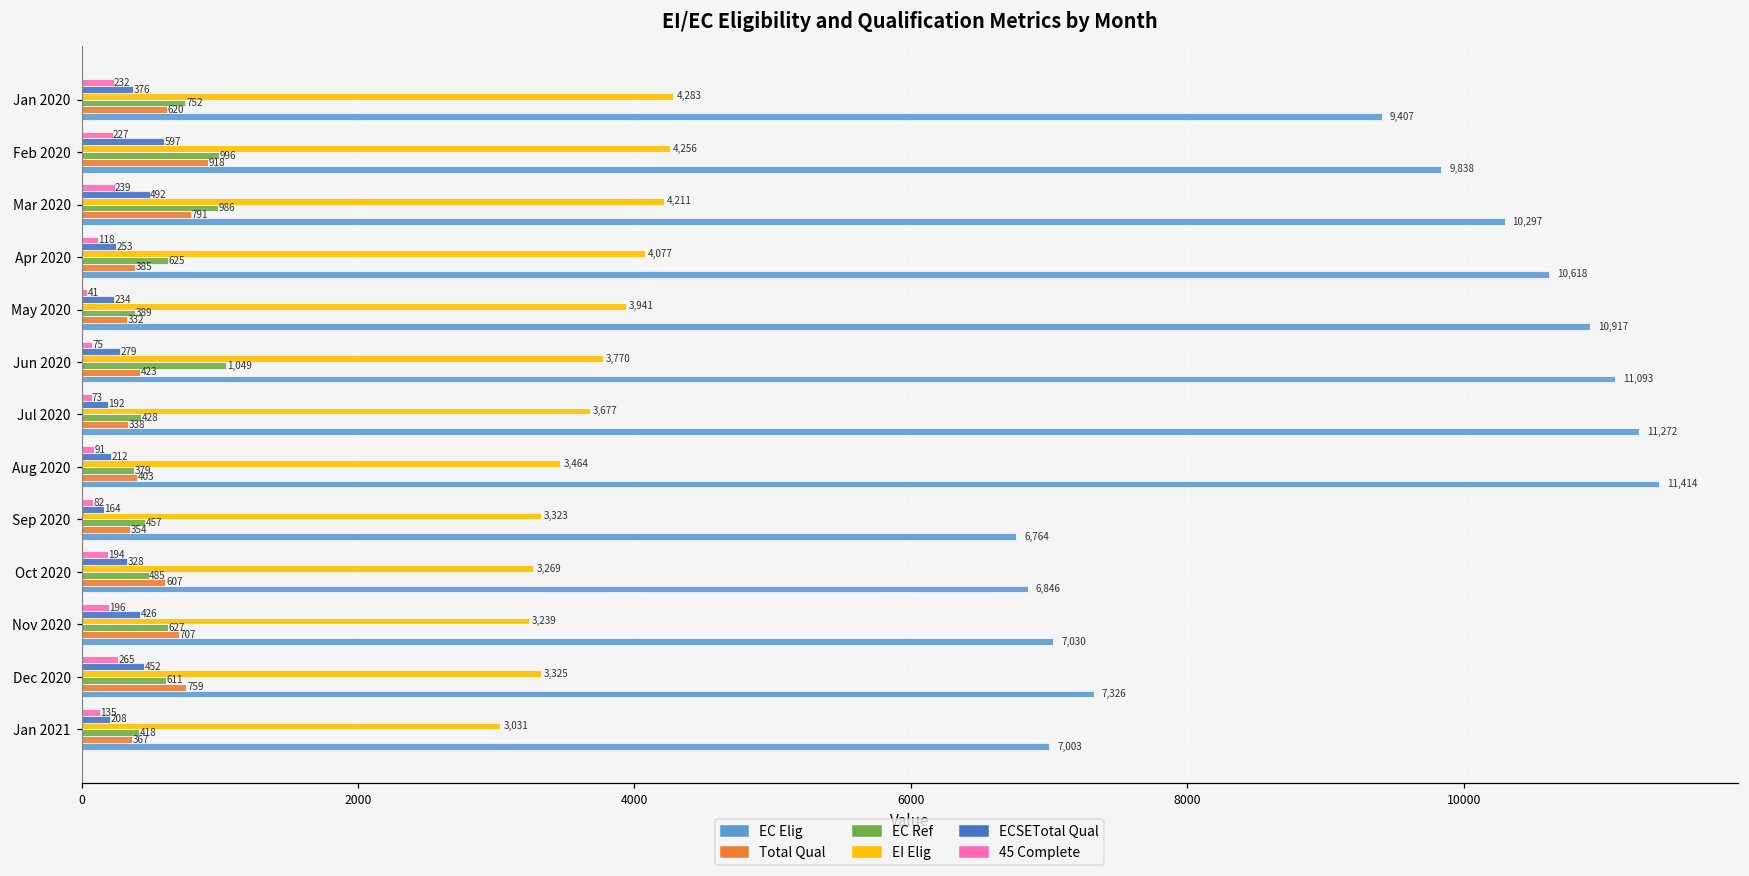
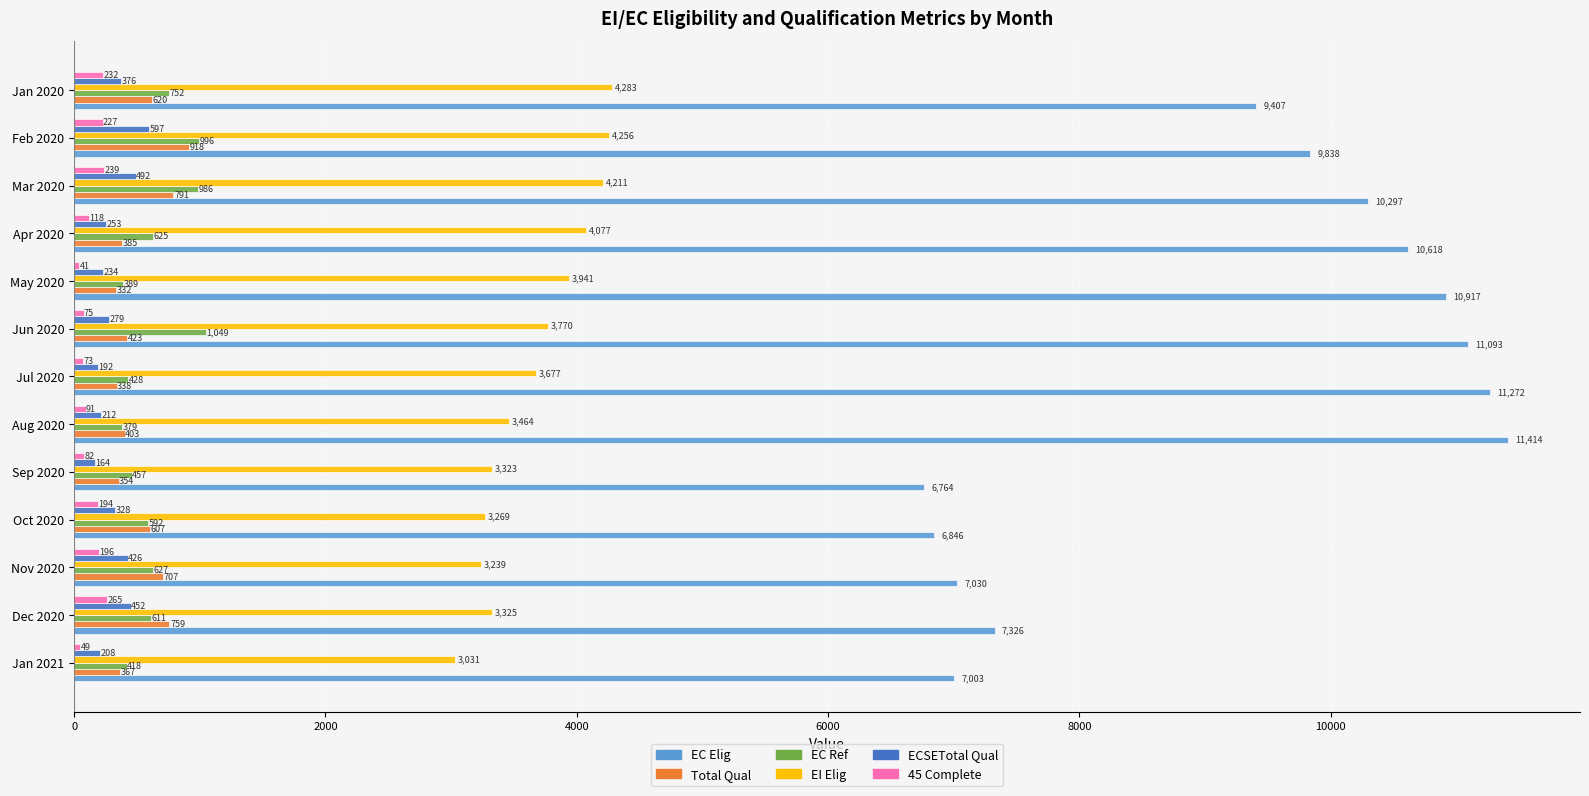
  {
    "Total Qual": {
      "Jan 2020": "620",
      "Feb 2020": "918",
      "Mar 2020": "791",
      "Apr 2020": "385",
      "Jun 2020": "423",
      "Jul 2020": "338",
      "Sep 2020": "354",
      "Oct 2020": "607",
      "Nov 2020": "707",
      "Dec 2020": "759"
    },
    "EC Ref": {
      "Jan 2020": "752",
      "Feb 2020": "996",
      "Mar 2020": "986",
      "Apr 2020": "625",
      "Jun 2020": "1,049",
      "Jul 2020": "428",
      "Sep 2020": "457",
-     "Oct 2020": "485",
+     "Oct 2020": "592",
      "Nov 2020": "627",
      "Dec 2020": "611"
    },
    "EI Elig": {
      "Jan 2020": "4,283",
      "Feb 2020": "4,256",
      "Mar 2020": "4,211",
      "Apr 2020": "4,077",
      "May 2020": "3,941",
      "Jun 2020": "3,770",
      "Jul 2020": "3,677",
      "Aug 2020": "3,464",
      "Sep 2020": "3,323",
      "Oct 2020": "3,269",
      "Nov 2020": "3,239",
      "Dec 2020": "3,325",
      "Jan 2021": "3,031"
    },
    "45 Complete": {
      "Jan 2020": "232",
      "Feb 2020": "227",
      "Mar 2020": "239",
      "Apr 2020": "118",
      "May 2020": "41",
      "Jun 2020": "75",
      "Jul 2020": "73",
      "Aug 2020": "91",
      "Sep 2020": "82",
      "Oct 2020": "194",
      "Nov 2020": "196",
      "Dec 2020": "265",
-     "Jan 2021": "135"
+     "Jan 2021": "49"
    }
  }
